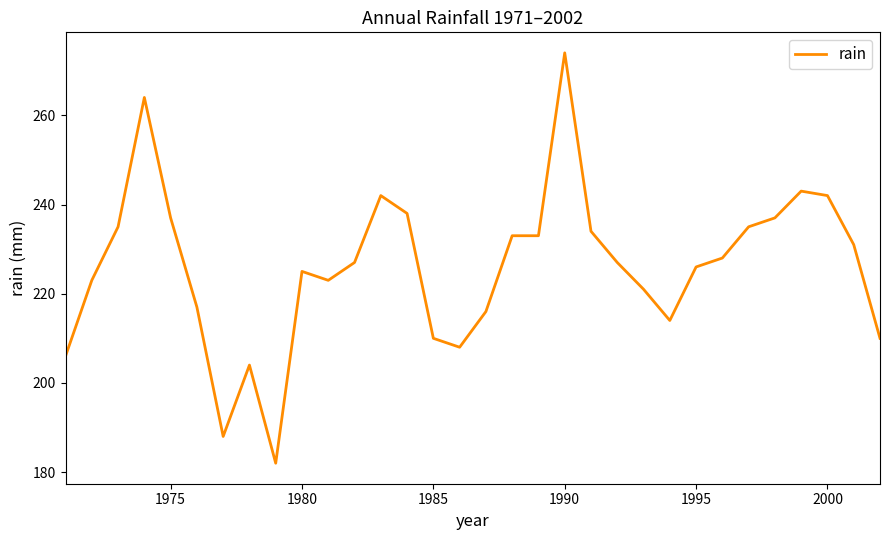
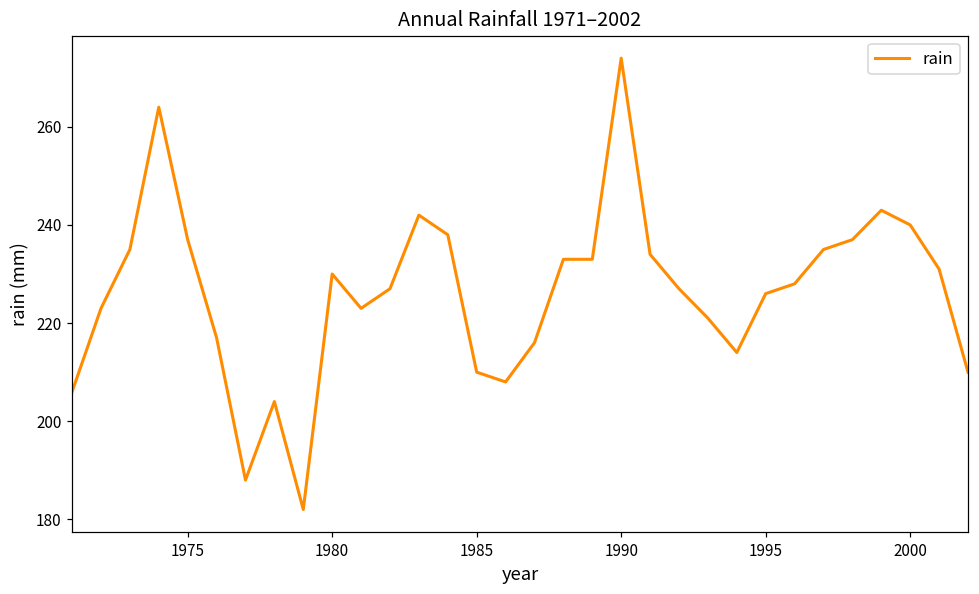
  {
    "1975": 237,
-   "1980": 225,
+   "1980": 230,
    "1985": 210,
    "1990": 274,
    "1995": 226,
-   "2000": 242
+   "2000": 240
  }
